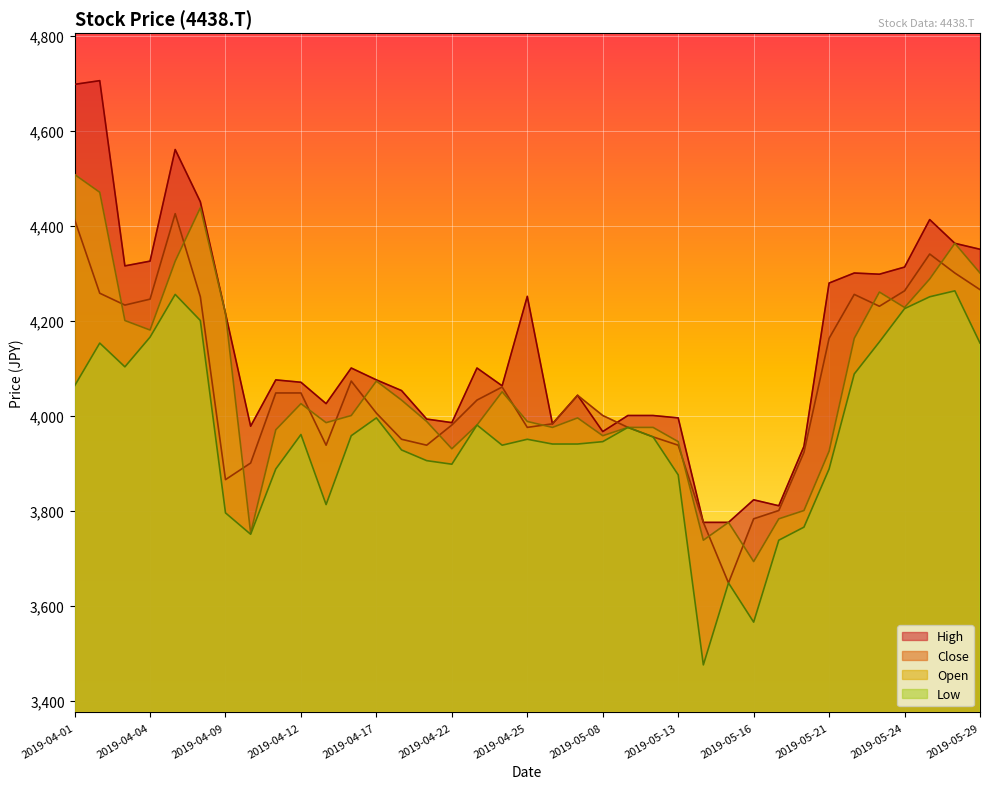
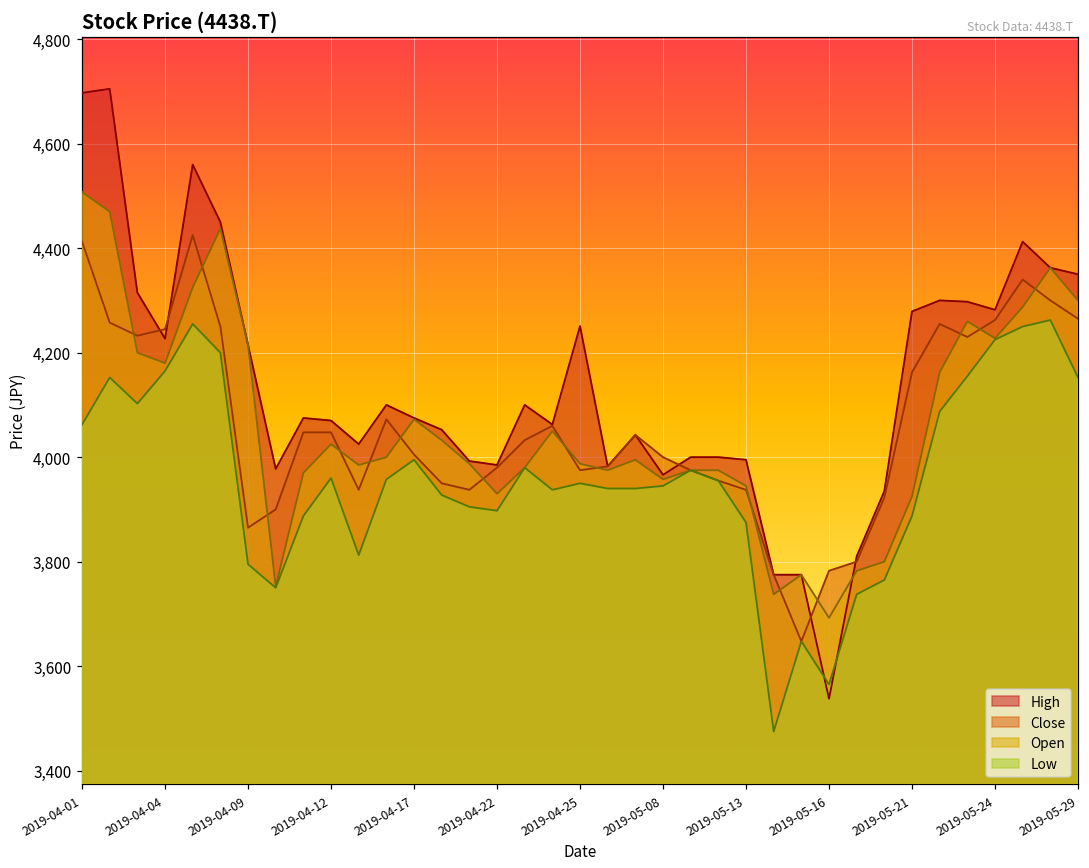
  {
    "High": {
      "2019-04-01": "4,700",
-     "2019-04-04": "4,330",
+     "2019-04-04": "4,230",
      "2019-04-12": "4,070",
      "2019-04-25": "4,250",
      "2019-05-08": "3,970",
      "2019-05-13": "4,000",
-     "2019-05-16": "3,820",
+     "2019-05-16": "3,540",
      "2019-05-21": "4,280",
-     "2019-05-24": "4,310",
+     "2019-05-24": "4,280",
      "2019-05-29": "4,350"
    }
  }
